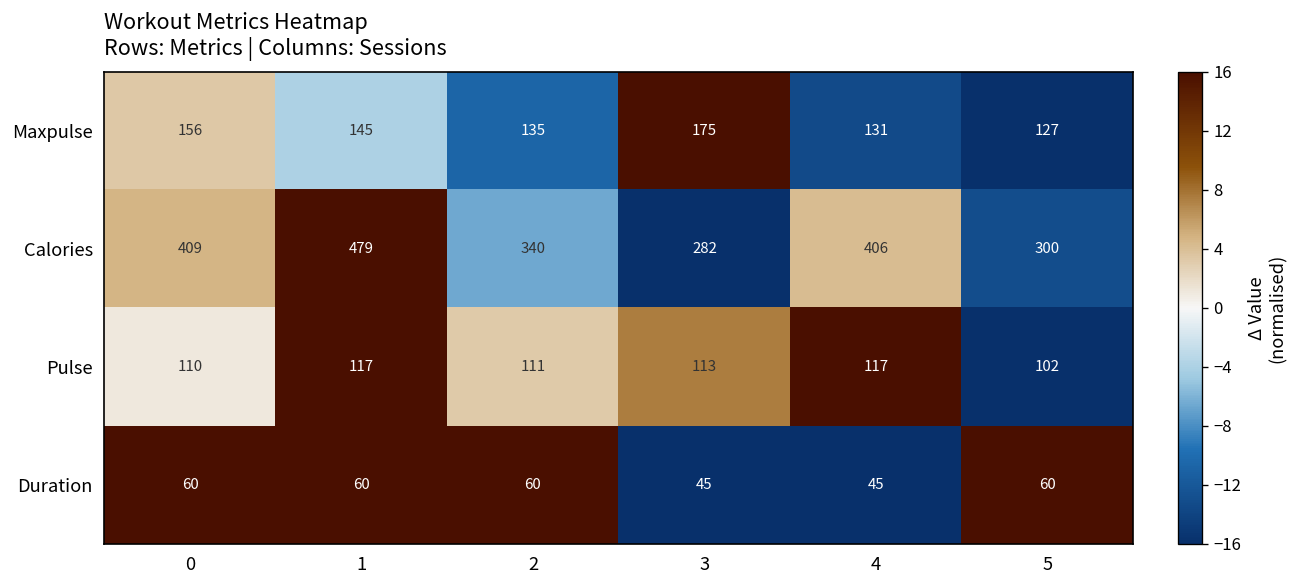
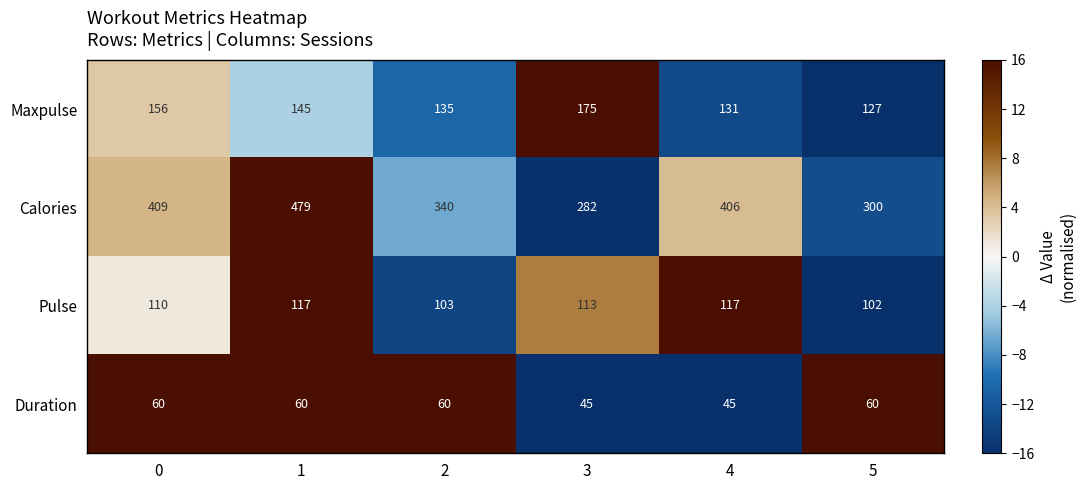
  {
    "Maxpulse": {
      "0": 156,
      "1": 145,
      "2": 135,
      "3": 175,
      "4": 131,
      "5": 127
    },
    "Calories": {
      "0": 409,
      "1": 479,
      "2": 340,
      "3": 282,
      "4": 406,
      "5": 300
    },
    "Pulse": {
      "0": 110,
      "1": 117,
-     "2": 111,
+     "2": 103,
      "3": 113,
      "4": 117,
      "5": 102
    },
    "Duration": {
      "0": 60,
      "1": 60,
      "2": 60,
      "3": 45,
      "4": 45,
      "5": 60
    }
  }
